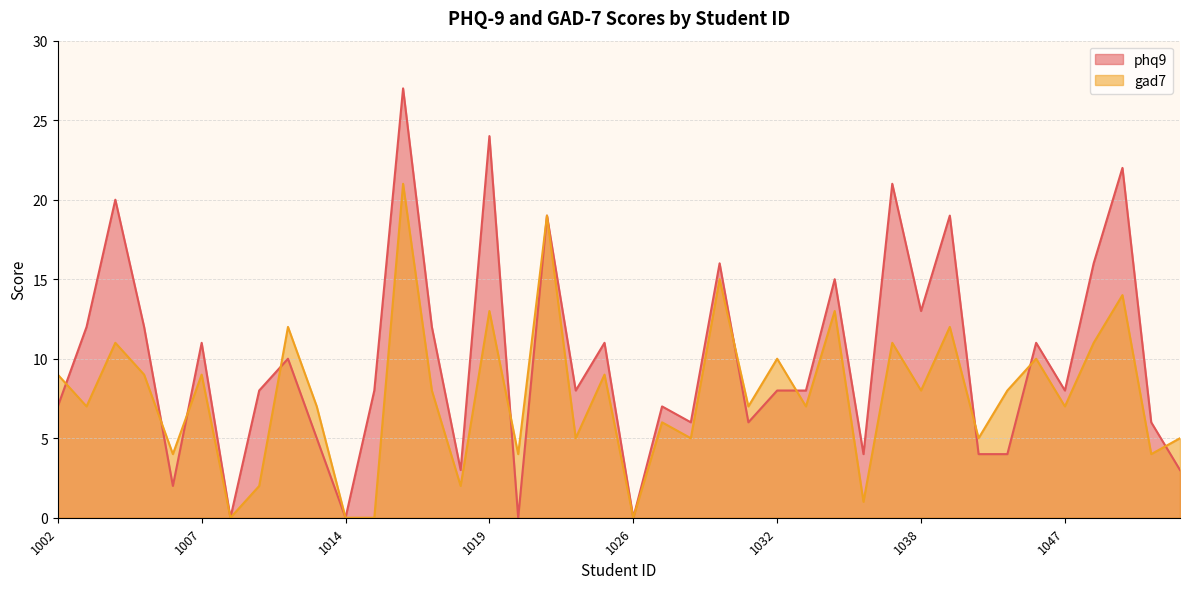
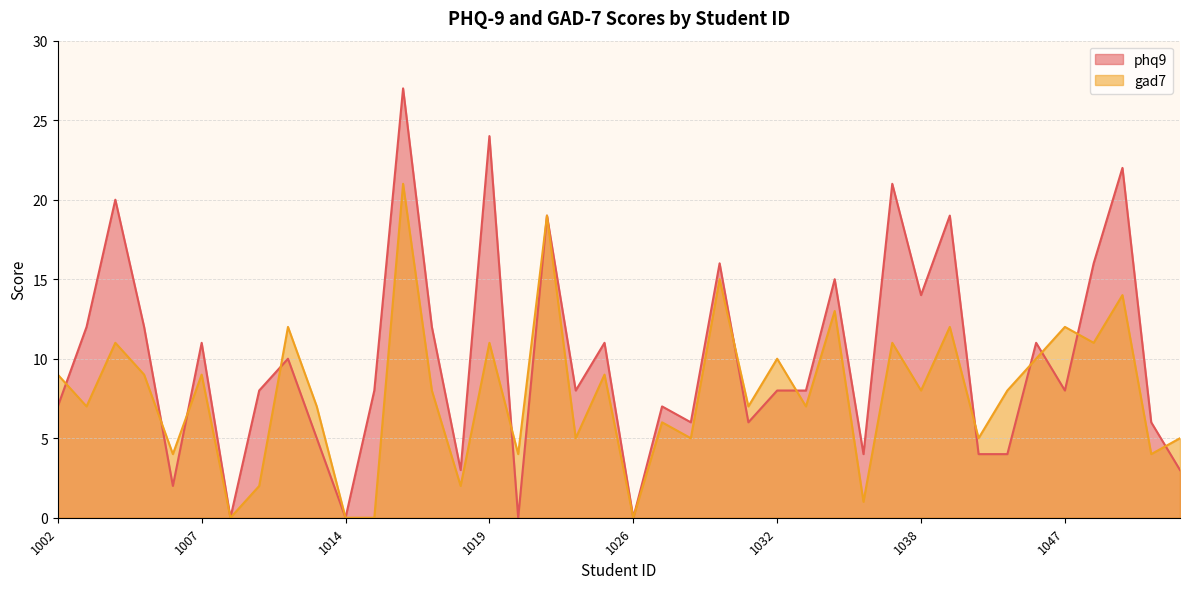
  {
    "phq9": {
      "1002": 7,
      "1007": 11,
      "1019": 24,
      "1032": 8,
-     "1038": 13,
+     "1038": 14,
      "1047": 8
    },
    "gad7": {
      "1002": 9,
      "1007": 9,
-     "1019": 13,
+     "1019": 11,
      "1032": 10,
      "1038": 8,
-     "1047": 7
+     "1047": 12
    }
  }
